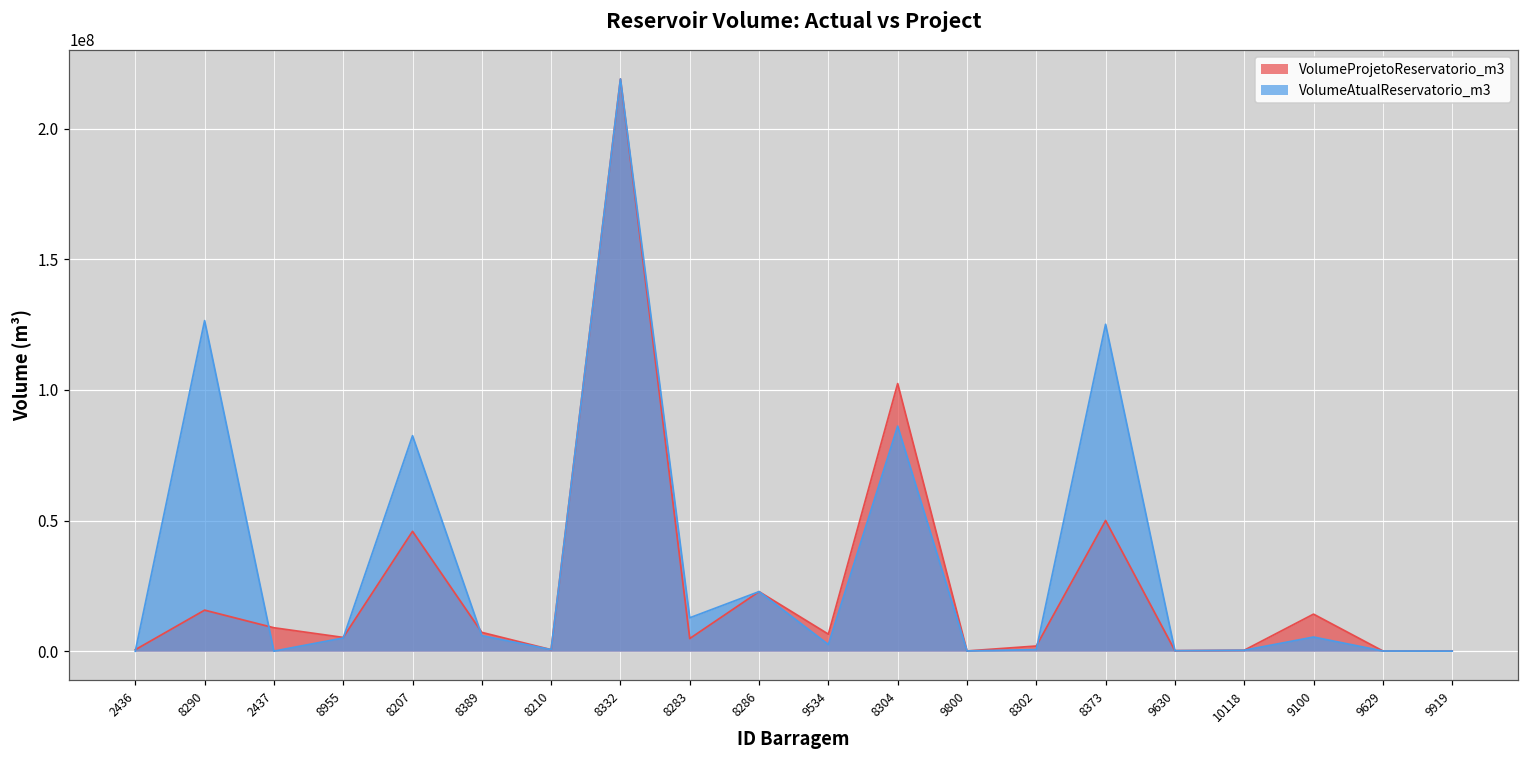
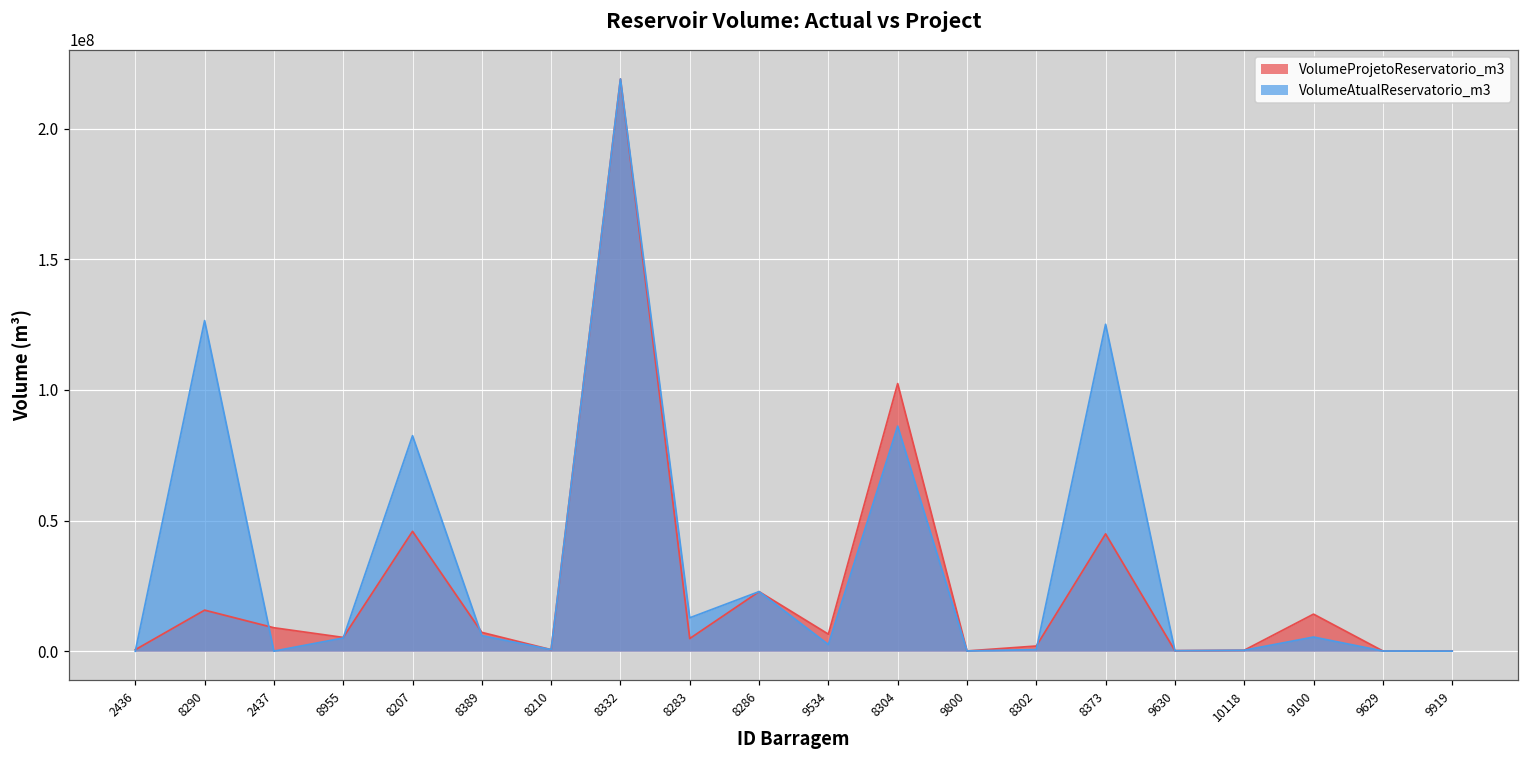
  {
    "VolumeProjetoReservatorio_m3": {
      "8290": 16000000,
      "2437": 9000000,
      "8207": 46000000,
      "8389": 7000000,
      "8283": 5000000,
      "9534": 7000000,
      "8304": 102000000,
      "8302": 2000000,
-     "8373": 50000000,
+     "8373": 45000000,
      "9100": 14000000
    },
    "VolumeAtualReservatorio_m3": {
      "8290": 126000000,
      "2437": 0,
      "8207": 82000000,
      "8389": 6000000,
      "8283": 13000000,
      "9534": 3000000,
      "8304": 86000000,
      "8302": 1000000,
      "8373": 125000000,
      "9100": 5000000
    }
  }
